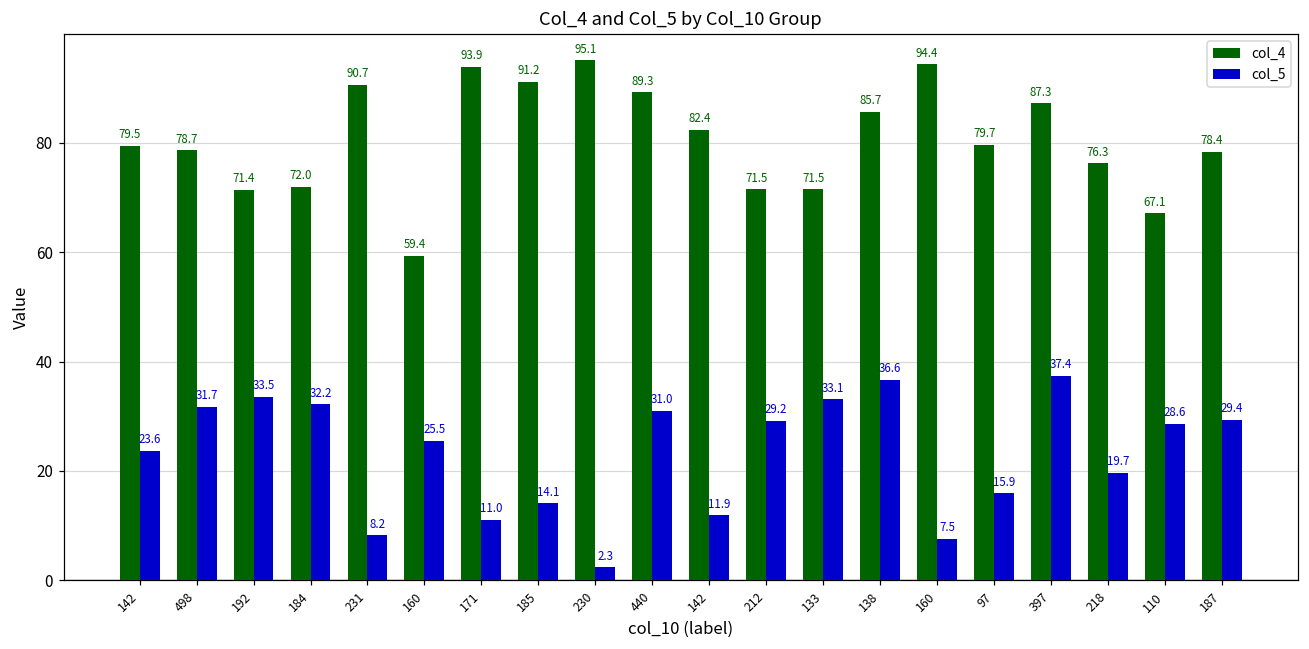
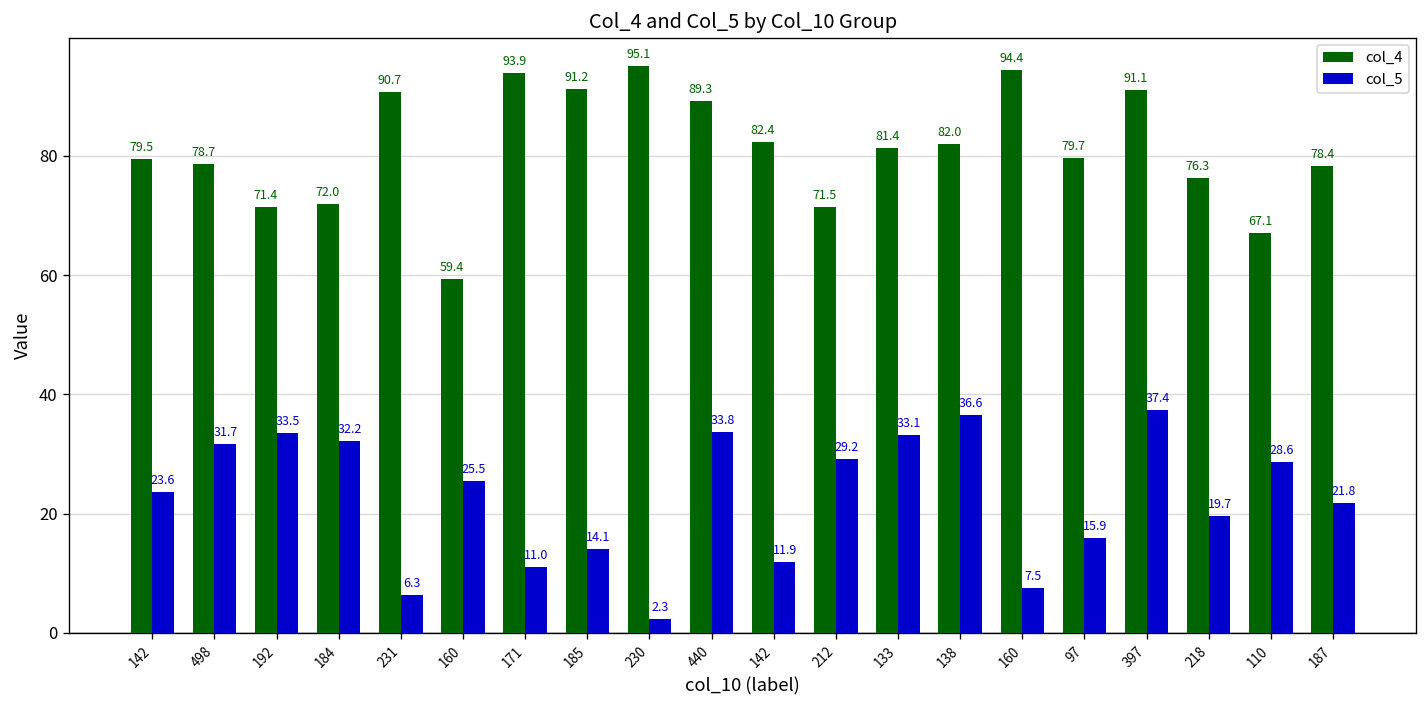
  {
    "col_4": {
      "498": 78.7,
      "192": 71.4,
      "184": 72.0,
      "231": 90.7,
      "171": 93.9,
      "185": 91.2,
      "230": 95.1,
      "440": 89.3,
      "212": 71.5,
-     "133": 71.5,
-     "138": 85.7,
+     "133": 81.4,
+     "138": 82.0,
      "97": 79.7,
-     "397": 87.3,
+     "397": 91.1,
      "218": 76.3,
      "110": 67.1,
      "187": 78.4
    },
    "col_5": {
      "498": 31.7,
      "192": 33.5,
      "184": 32.2,
-     "231": 8.2,
+     "231": 6.3,
      "171": 11.0,
      "185": 14.1,
      "230": 2.3,
-     "440": 31.0,
+     "440": 33.8,
      "212": 29.2,
      "133": 33.1,
      "138": 36.6,
      "97": 15.9,
      "397": 37.4,
      "218": 19.7,
      "110": 28.6,
-     "187": 29.4
+     "187": 21.8
    }
  }
